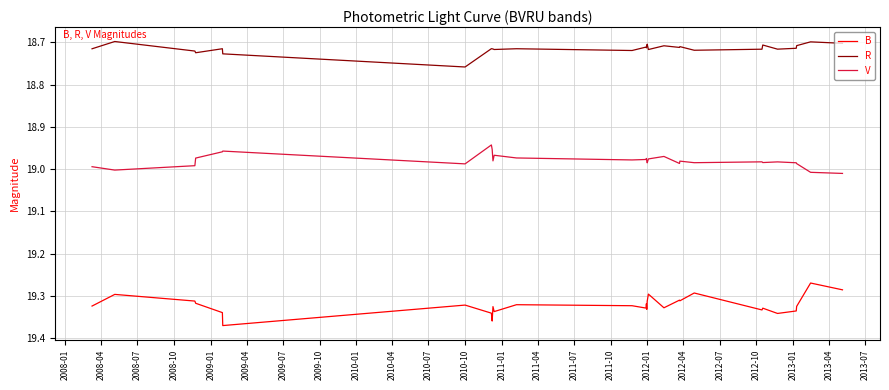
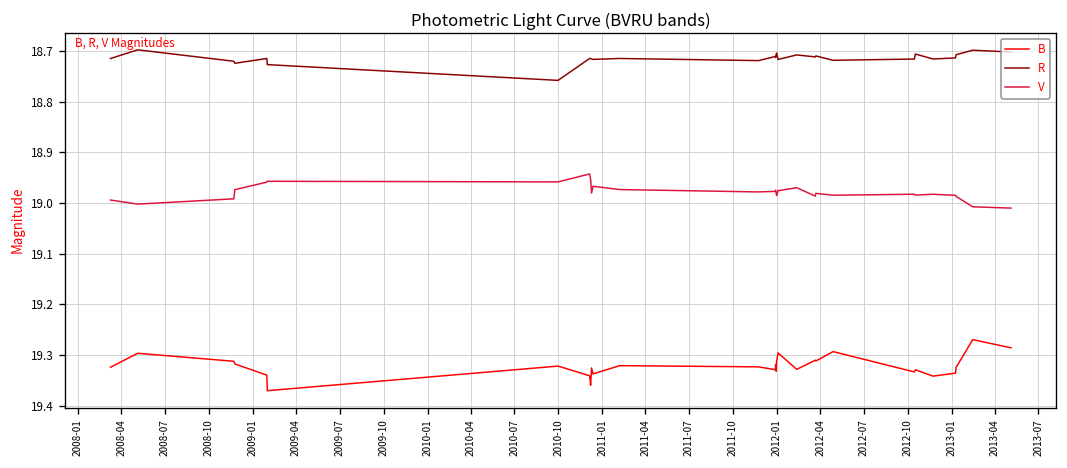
  {
    "B": {
      "2010-10": 19.32,
      "2012-01": 19.31
    },
    "R": {
      "2010-10": 18.76,
      "2012-01": 18.70
    },
    "V": {
-     "2010-10": 18.99,
+     "2010-10": 18.96,
      "2012-01": 18.99
    }
  }
